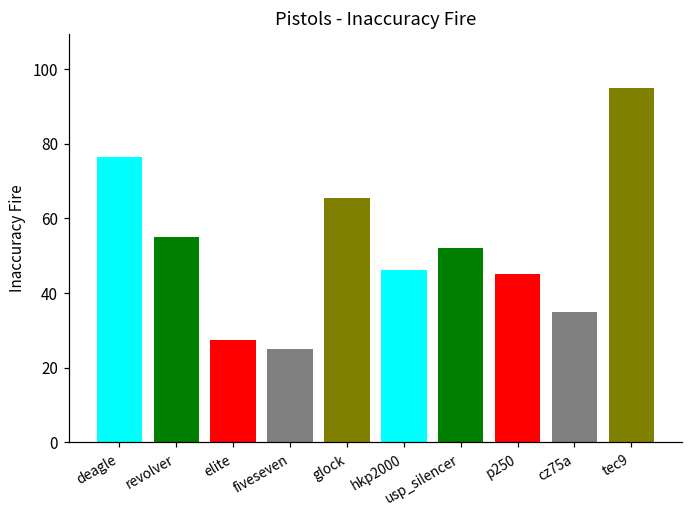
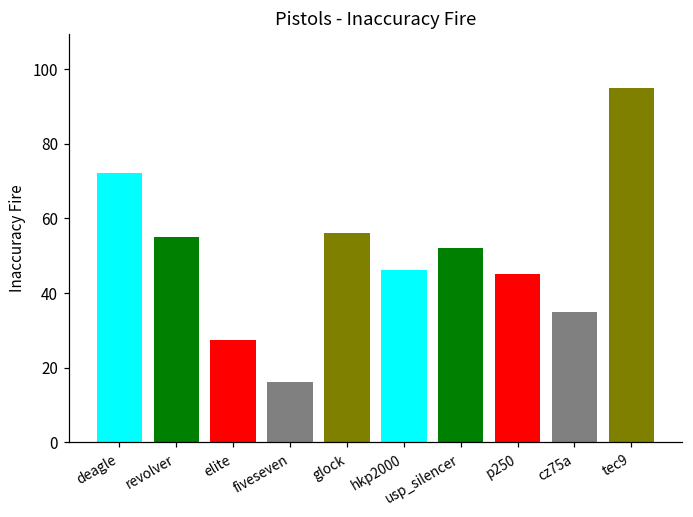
  {
-   "deagle": 77,
+   "deagle": 72,
    "revolver": 55,
    "elite": 28,
-   "fiveseven": 25,
-   "glock": 66,
+   "fiveseven": 16,
+   "glock": 56,
    "hkp2000": 46,
    "usp_silencer": 52,
    "p250": 45,
    "cz75a": 35,
    "tec9": 95
  }
